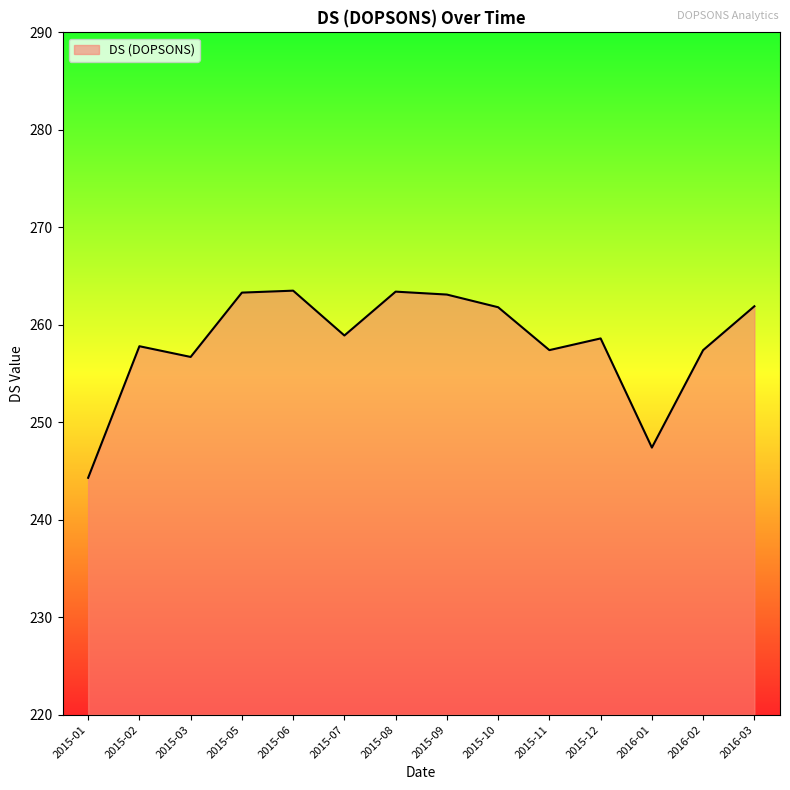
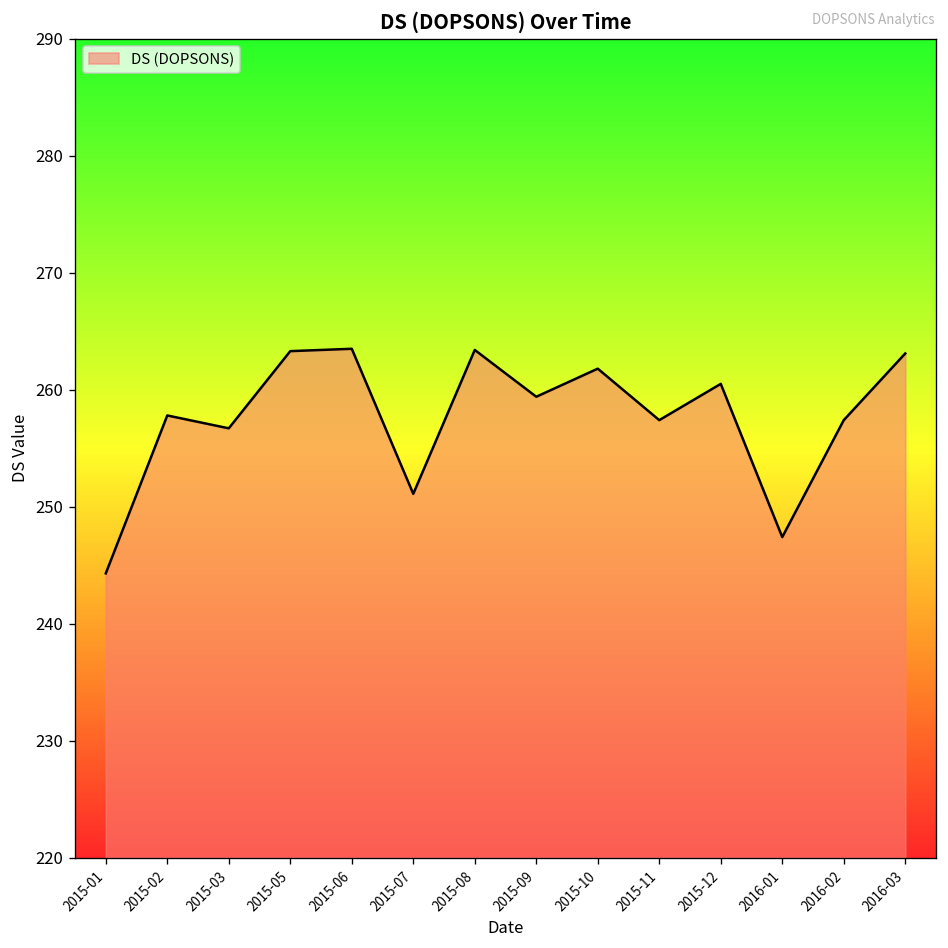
  {
    "2015-01": 244,
    "2015-02": 258,
    "2015-03": 257,
    "2015-05": 263,
    "2015-06": 264,
-   "2015-07": 259,
+   "2015-07": 251,
    "2015-08": 263,
-   "2015-09": 263,
+   "2015-09": 259,
    "2015-10": 262,
    "2015-11": 257,
-   "2015-12": 259,
+   "2015-12": 261,
    "2016-01": 247,
    "2016-02": 257,
-   "2016-03": 262
+   "2016-03": 263
  }
